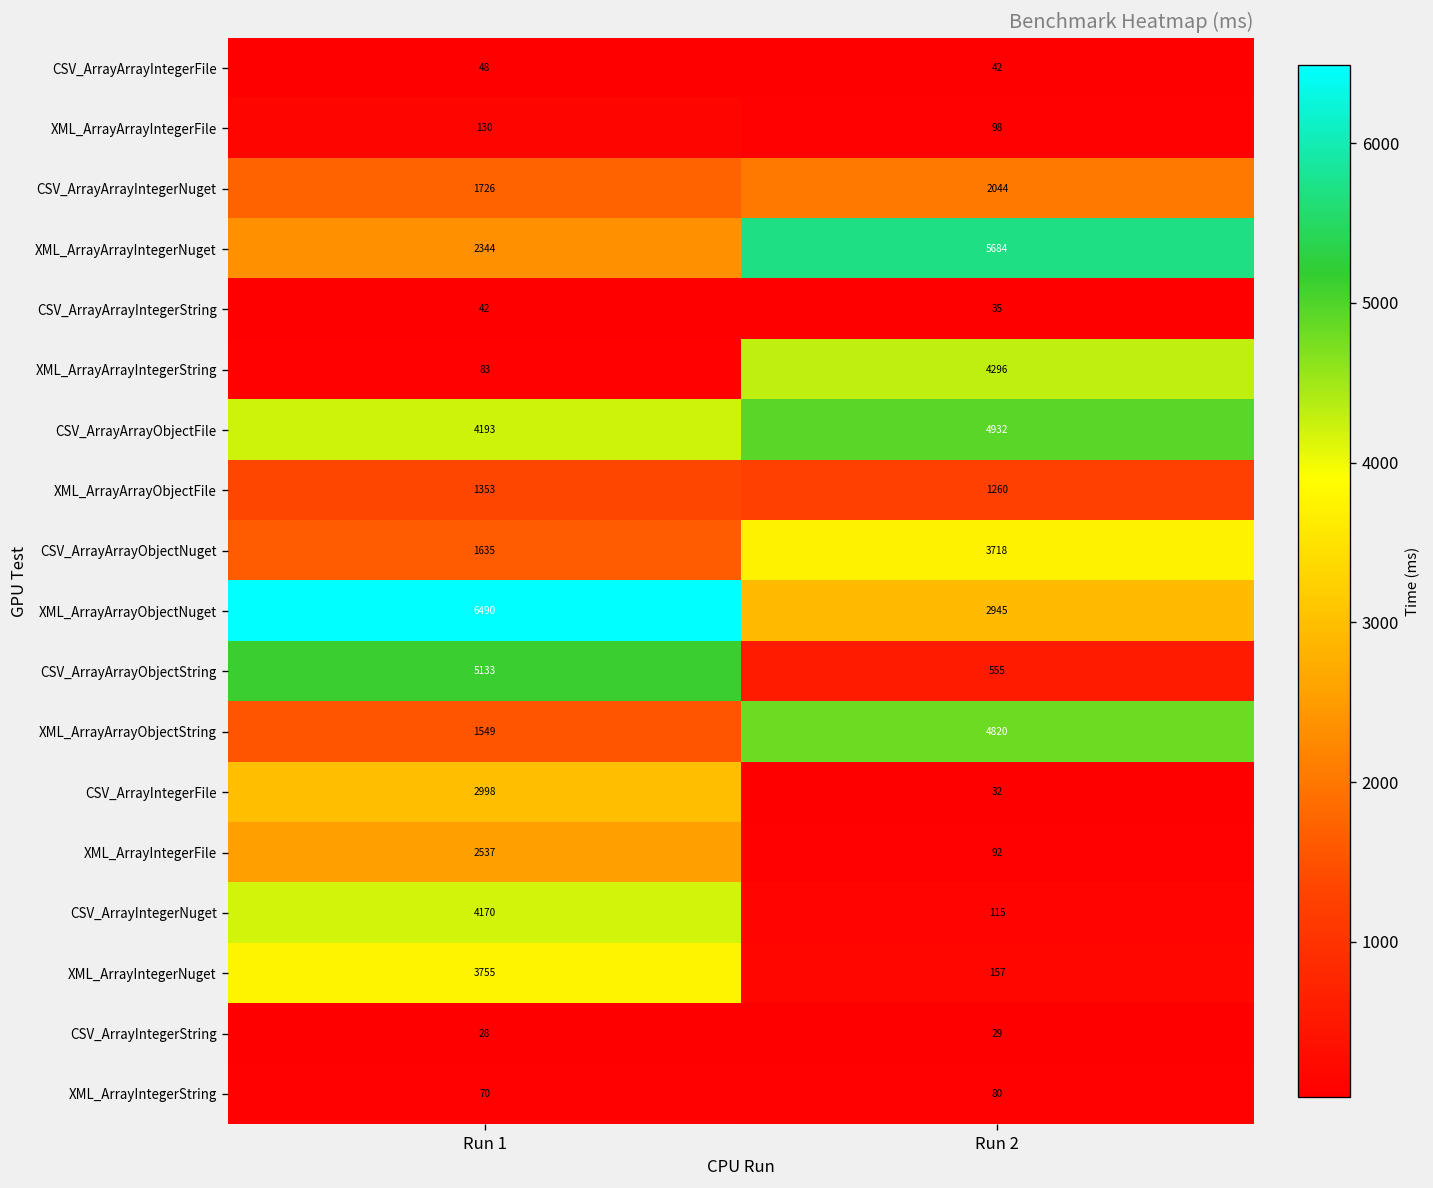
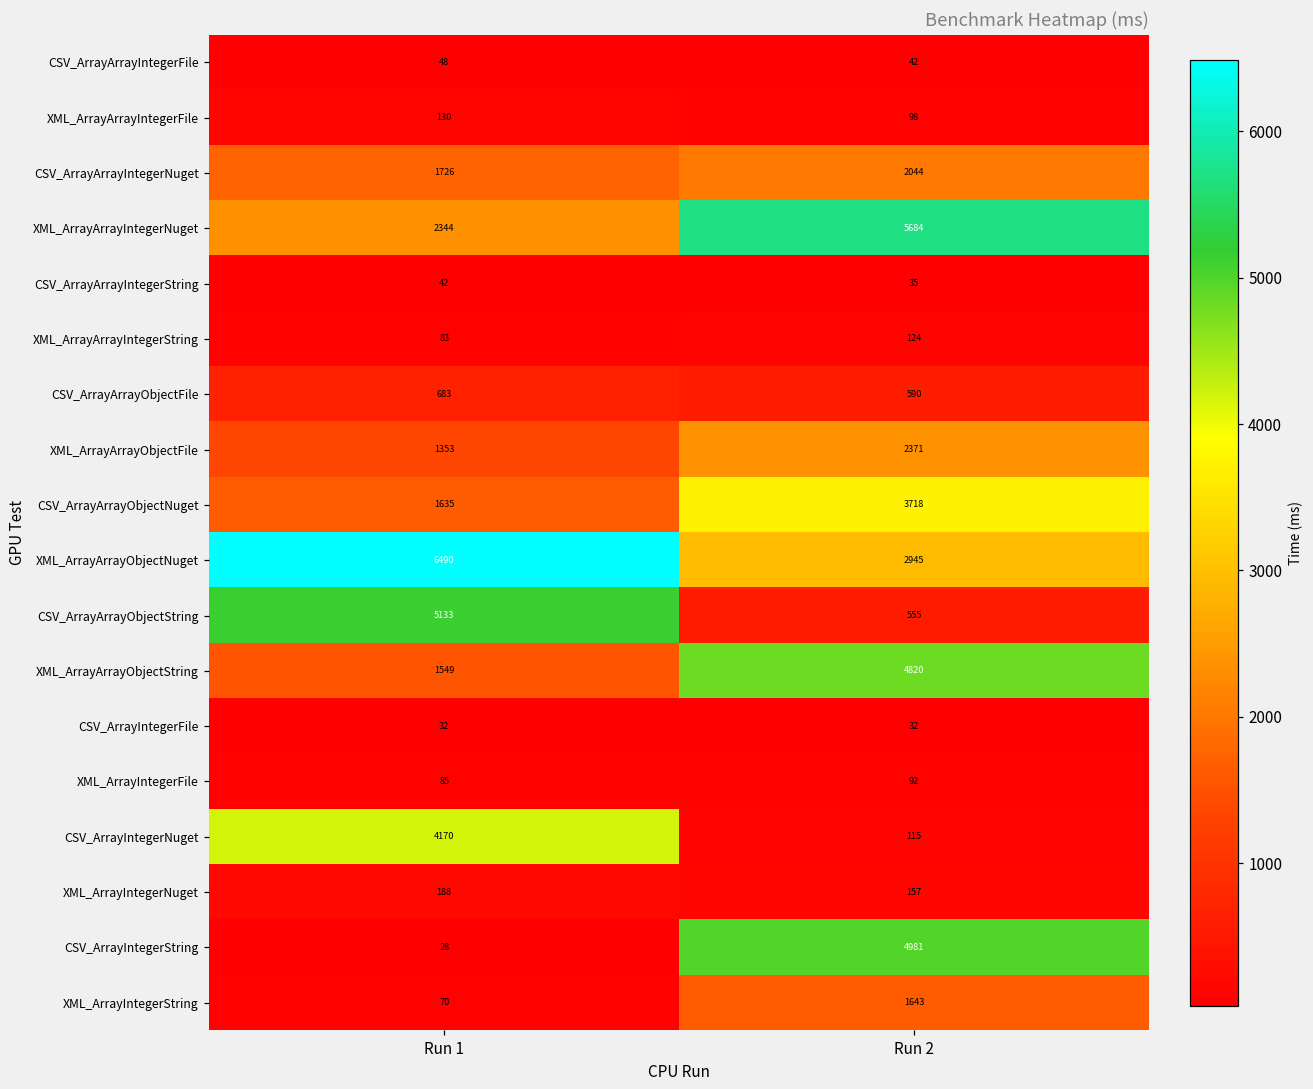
  {
    "CSV_ArrayArrayIntegerFile": {
      "Run 1": 48,
      "Run 2": 42
    },
    "XML_ArrayArrayIntegerFile": {
      "Run 1": 130,
      "Run 2": 98
    },
    "CSV_ArrayArrayIntegerNuget": {
      "Run 1": 1726,
      "Run 2": 2044
    },
    "XML_ArrayArrayIntegerNuget": {
      "Run 1": 2344,
      "Run 2": 5684
    },
    "CSV_ArrayArrayIntegerString": {
      "Run 1": 42,
      "Run 2": 35
    },
    "XML_ArrayArrayIntegerString": {
      "Run 1": 83,
-     "Run 2": 4296
+     "Run 2": 124
    },
    "CSV_ArrayArrayObjectFile": {
-     "Run 1": 4193,
-     "Run 2": 4932
+     "Run 1": 683,
+     "Run 2": 590
    },
    "XML_ArrayArrayObjectFile": {
      "Run 1": 1353,
-     "Run 2": 1260
+     "Run 2": 2371
    },
    "CSV_ArrayArrayObjectNuget": {
      "Run 1": 1635,
      "Run 2": 3718
    },
    "XML_ArrayArrayObjectNuget": {
      "Run 1": 6490,
      "Run 2": 2945
    },
    "CSV_ArrayArrayObjectString": {
      "Run 1": 5133,
      "Run 2": 555
    },
    "XML_ArrayArrayObjectString": {
      "Run 1": 1549,
      "Run 2": 4820
    },
    "CSV_ArrayIntegerFile": {
-     "Run 1": 2998,
+     "Run 1": 32,
      "Run 2": 32
    },
    "XML_ArrayIntegerFile": {
-     "Run 1": 2537,
+     "Run 1": 85,
      "Run 2": 92
    },
    "CSV_ArrayIntegerNuget": {
      "Run 1": 4170,
      "Run 2": 115
    },
    "XML_ArrayIntegerNuget": {
-     "Run 1": 3755,
+     "Run 1": 188,
      "Run 2": 157
    },
    "CSV_ArrayIntegerString": {
      "Run 1": 28,
-     "Run 2": 29
+     "Run 2": 4981
    },
    "XML_ArrayIntegerString": {
      "Run 1": 70,
-     "Run 2": 80
+     "Run 2": 1643
    }
  }
